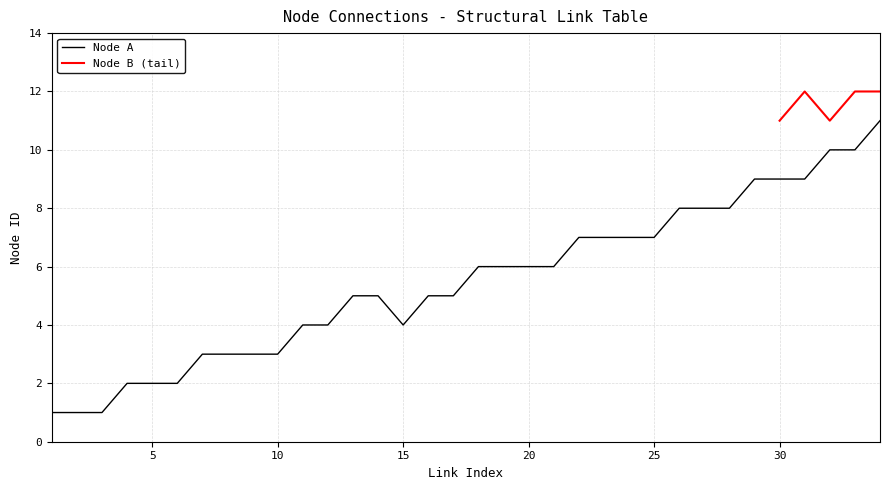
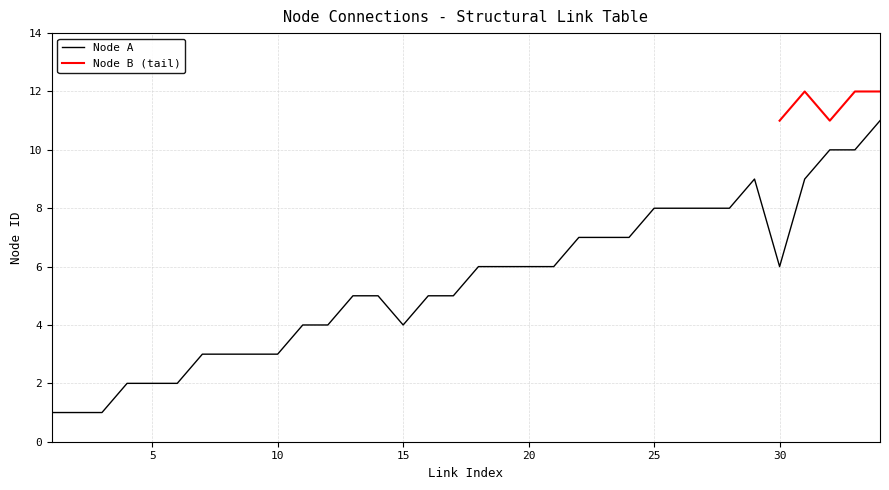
  {
    "Node A": {
      "5": 2,
      "10": 3,
      "15": 4,
      "20": 6,
-     "25": 7,
-     "30": 9
+     "25": 8,
+     "30": 6
    },
    "Node B (tail)": {
      "30": 11
    }
  }
